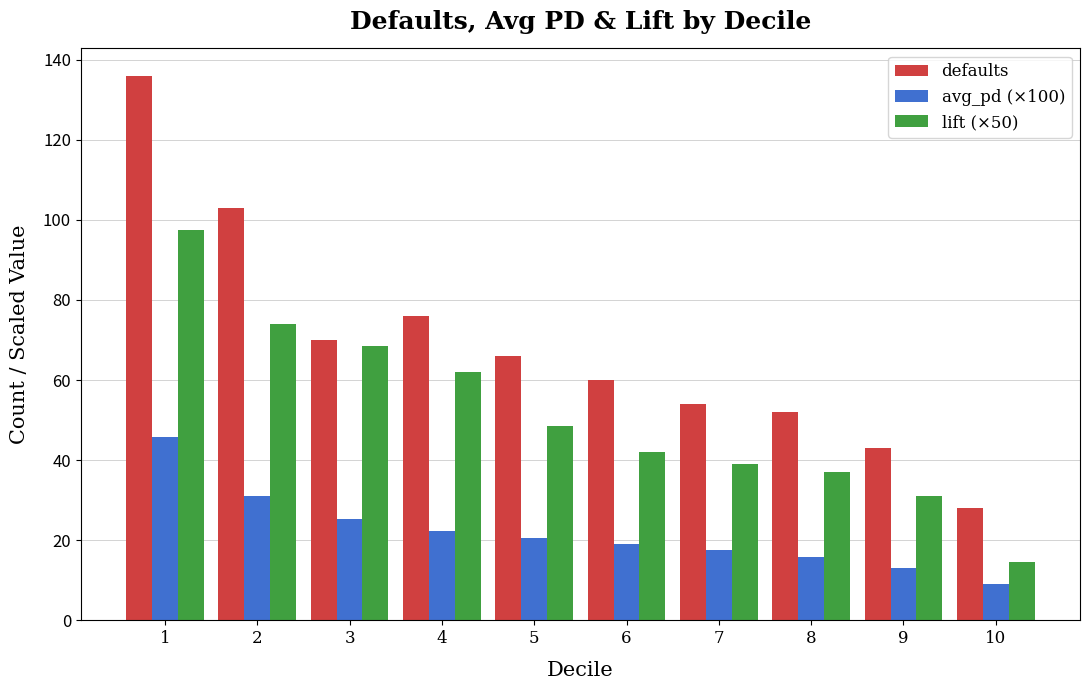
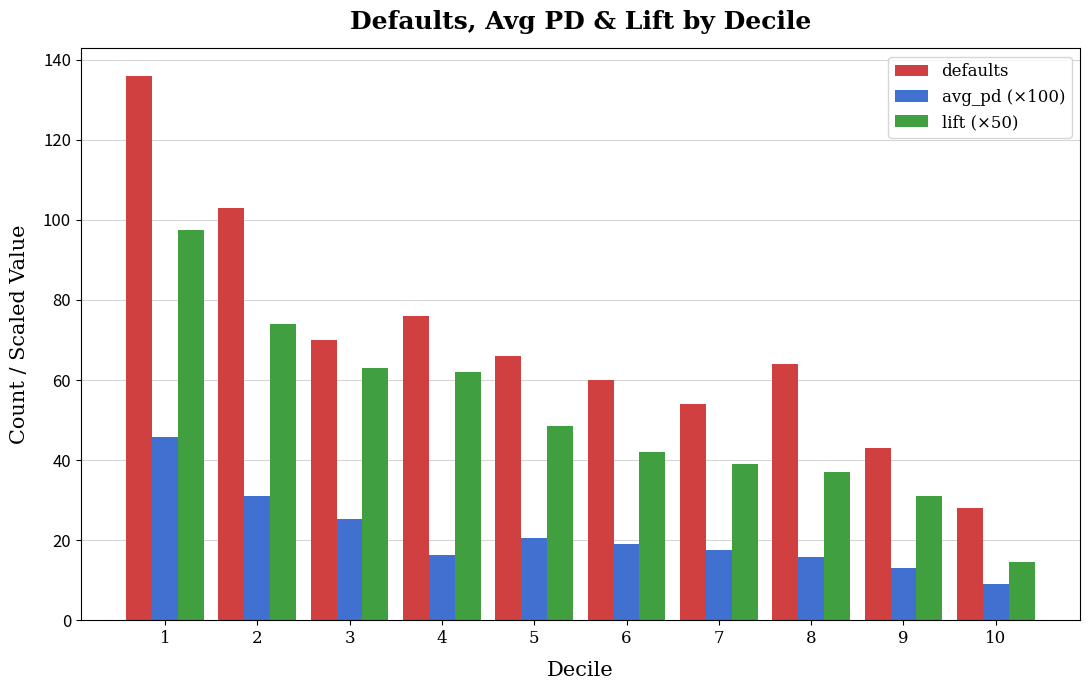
  {
    "defaults": {
      "1": 136,
      "2": 103,
      "3": 70,
      "4": 76,
      "5": 66,
      "6": 60,
      "7": 54,
-     "8": 52,
+     "8": 64,
      "9": 43,
      "10": 28
    },
    "avg_pd (×100)": {
      "1": 46,
      "2": 31,
      "3": 25,
-     "4": 22,
+     "4": 16,
      "5": 21,
      "6": 19,
      "7": 18,
      "8": 16,
      "9": 13,
      "10": 9
    },
    "lift (×50)": {
      "1": 98,
      "2": 74,
-     "3": 69,
+     "3": 63,
      "4": 62,
      "5": 49,
      "6": 42,
      "7": 39,
      "8": 37,
      "9": 31,
      "10": 14
    }
  }
